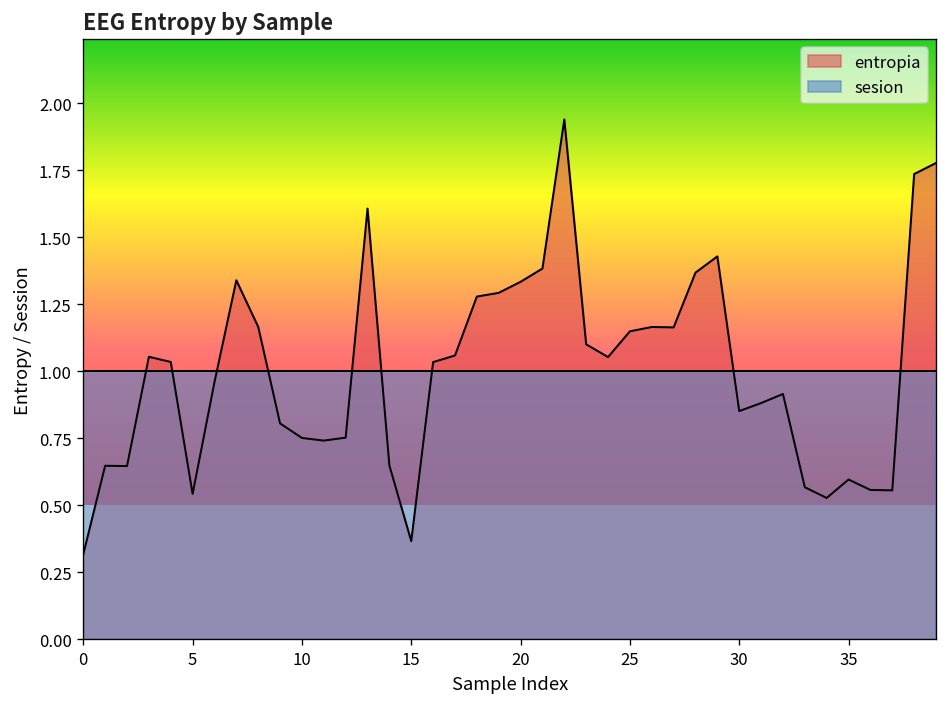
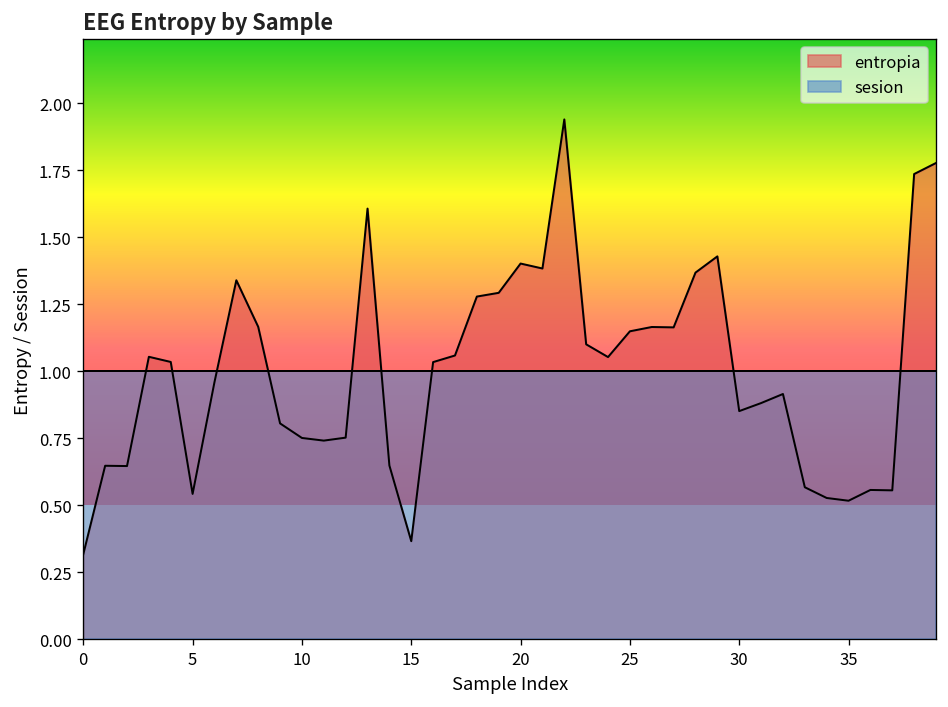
  {
    "entropia": {
      "0": 0.32,
      "5": 0.54,
      "10": 0.75,
      "15": 0.37,
-     "20": 1.33,
+     "20": 1.40,
      "25": 1.15,
      "30": 0.85,
-     "35": 0.60
+     "35": 0.52
    },
    "sesion": {
      "0": 1.00,
      "5": 1.00,
      "10": 1.00,
      "15": 1.00,
      "20": 1.00,
      "25": 1.00,
      "30": 1.00,
      "35": 1.00
    }
  }
